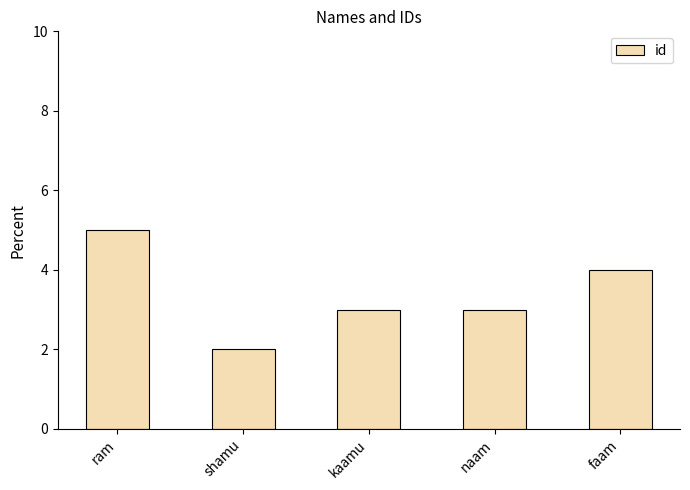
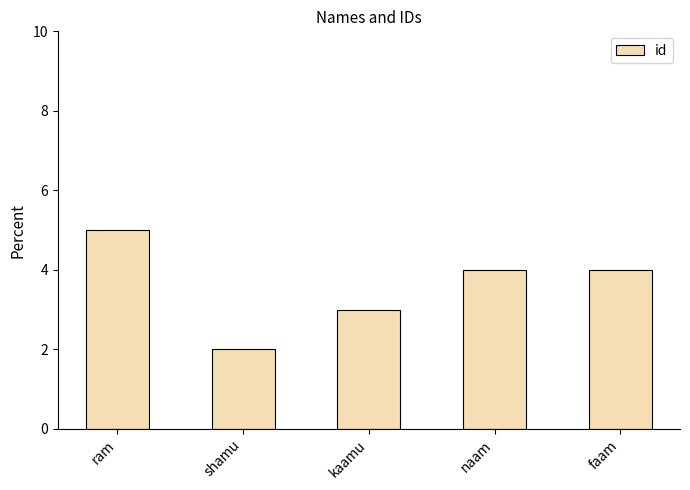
  {
    "ram": 5,
    "shamu": 2,
    "kaamu": 3,
-   "naam": 3,
+   "naam": 4,
    "faam": 4
  }
